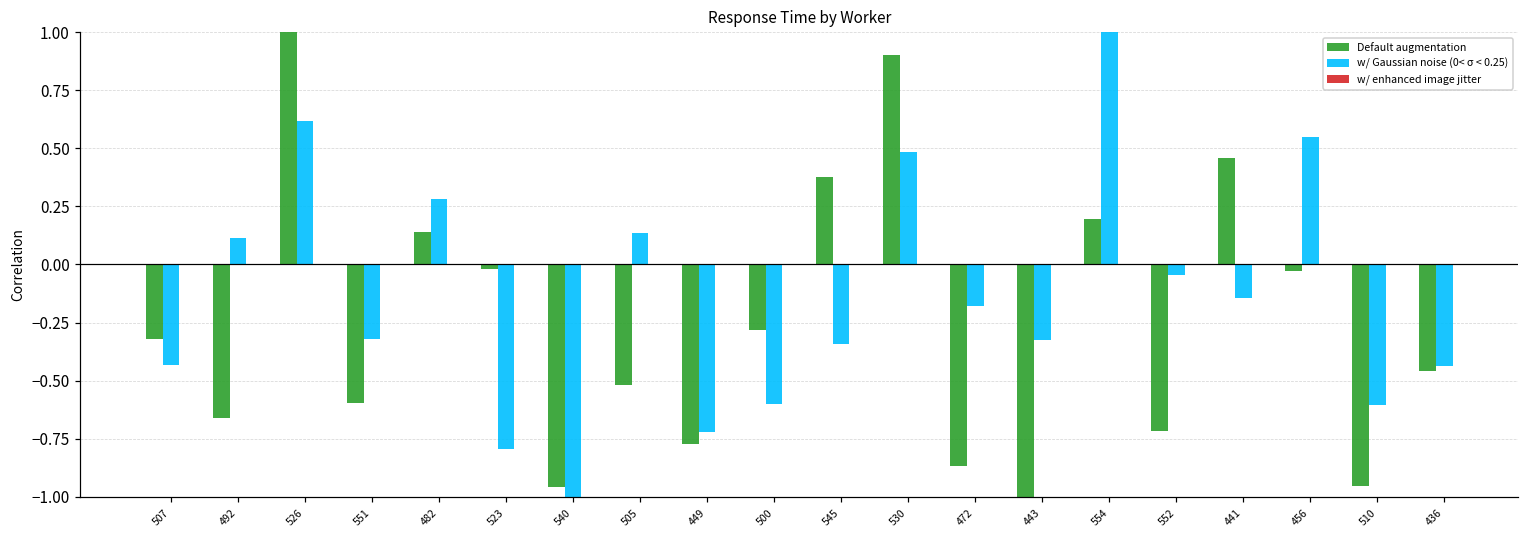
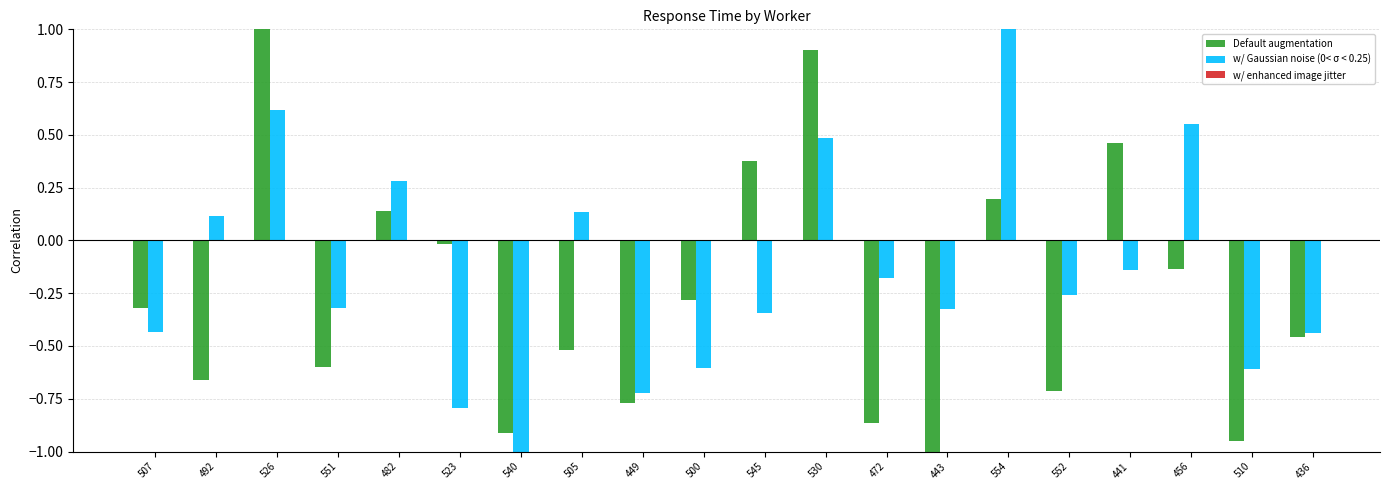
  {
    "Default augmentation": {
      "507": -0.32,
      "492": -0.66,
      "526": 1.00,
      "551": -0.60,
      "482": 0.14,
      "523": -0.02,
-     "540": -0.96,
+     "540": -0.91,
      "505": -0.52,
      "449": -0.77,
      "500": -0.28,
      "545": 0.38,
      "530": 0.90,
      "472": -0.87,
      "443": -1.00,
      "554": 0.20,
      "552": -0.71,
      "441": 0.46,
-     "456": -0.03,
+     "456": -0.14,
      "510": -0.95,
      "436": -0.46
    },
    "w/ Gaussian noise (0< σ < 0.25)": {
      "507": -0.43,
      "492": 0.12,
      "526": 0.62,
      "551": -0.32,
      "482": 0.28,
      "523": -0.79,
      "540": -1.00,
      "505": 0.14,
      "449": -0.72,
      "500": -0.60,
      "545": -0.34,
      "530": 0.49,
      "472": -0.18,
      "443": -0.32,
      "554": 1.00,
-     "552": -0.05,
+     "552": -0.26,
      "441": -0.14,
      "456": 0.55,
      "510": -0.61,
      "436": -0.44
    }
  }
